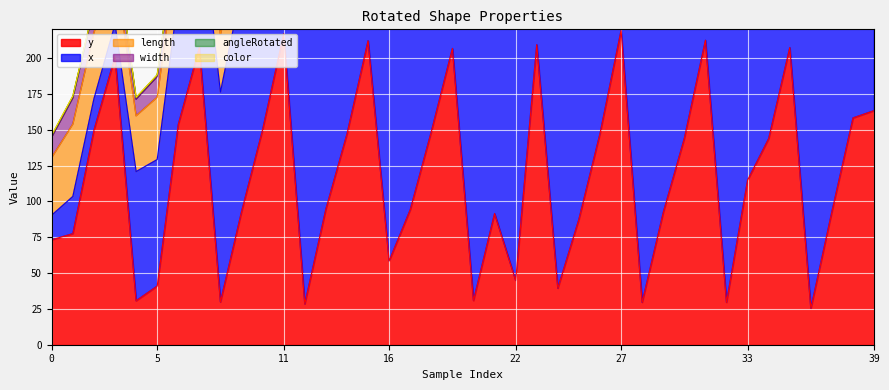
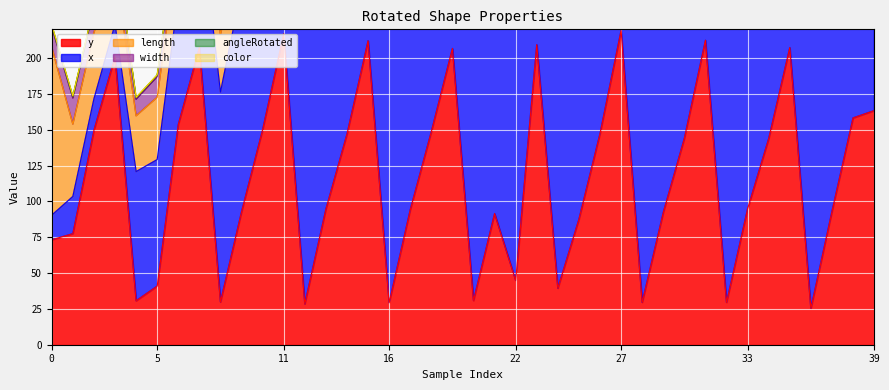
  {
    "y": {
      "0": 73,
      "5": 41,
      "11": 217,
-     "16": 58,
+     "16": 29,
      "22": 45,
      "27": 219,
-     "33": 115,
+     "33": 95,
      "39": 163
    },
    "x": {
      "0": 17,
      "5": 88
    },
    "length": {
-     "0": 40,
+     "0": 117,
      "5": 43
    }
  }
